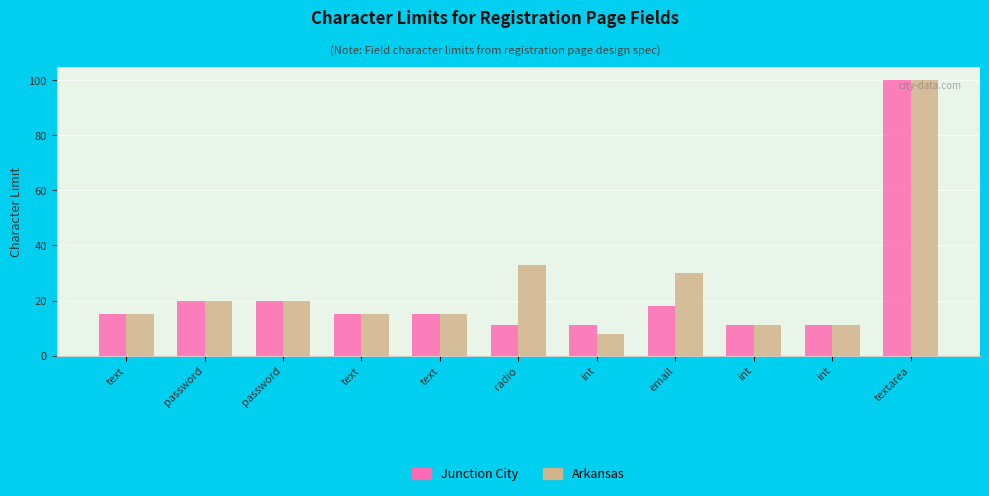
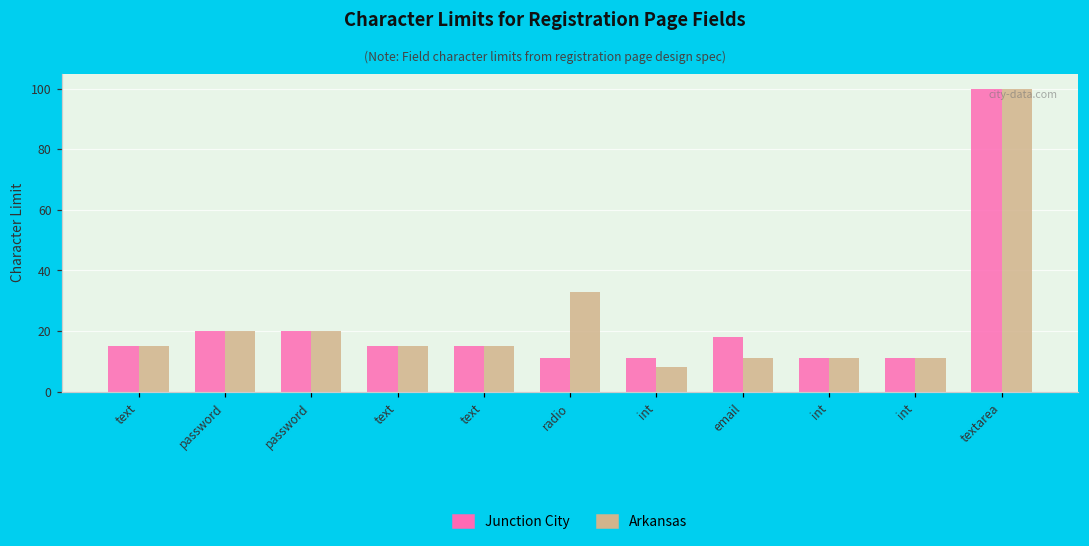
  {
    "Junction City": {
      "radio": 11,
      "email": 18,
      "textarea": 100
    },
    "Arkansas": {
      "radio": 33,
-     "email": 30,
+     "email": 11,
      "textarea": 100
    }
  }
